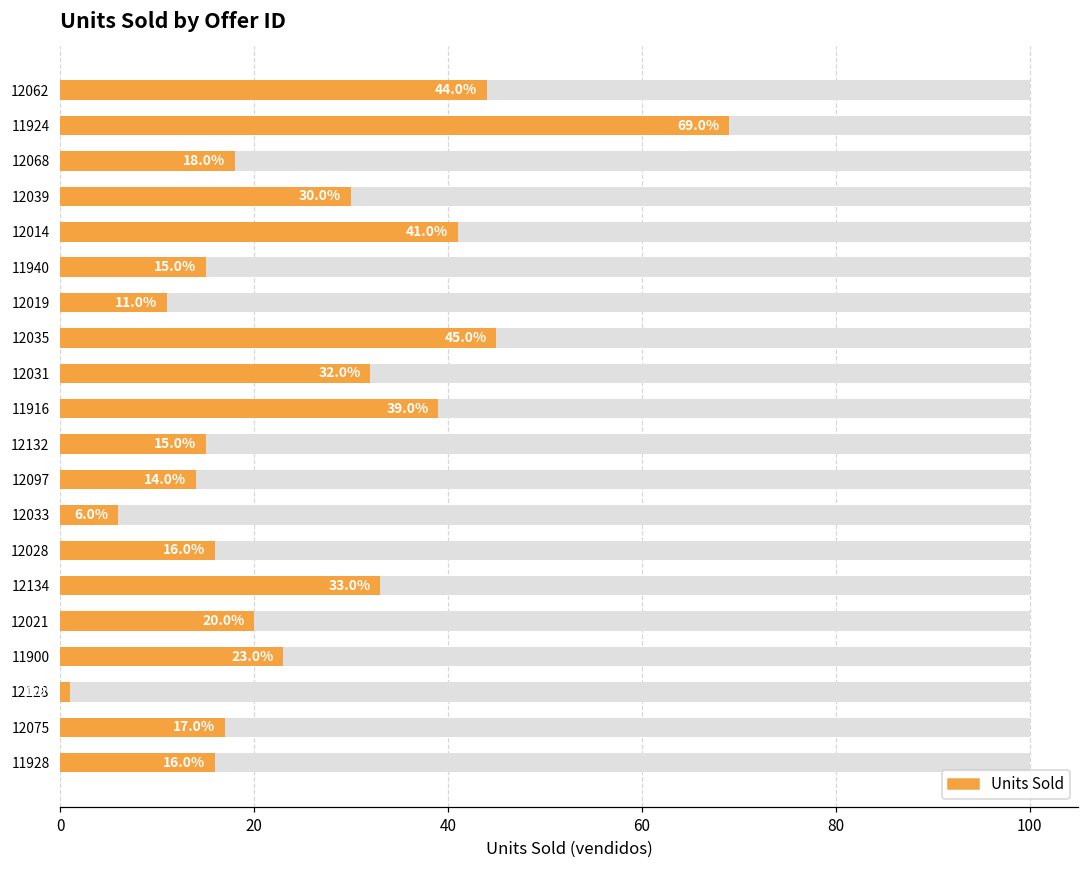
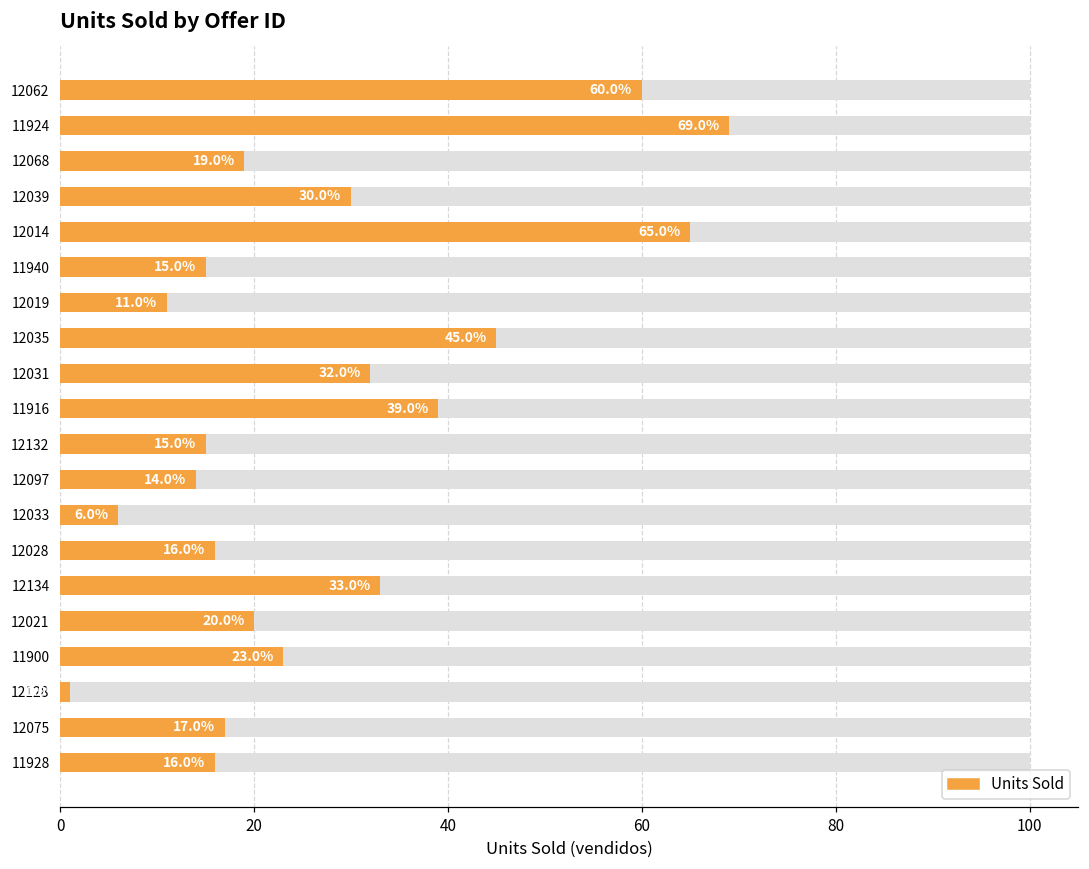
  {
    "Units Sold": {
-     "12062": "44.0%",
-     "12068": "18.0%",
-     "12014": "41.0%"
+     "12062": "60.0%",
+     "12068": "19.0%",
+     "12014": "65.0%"
    }
  }
